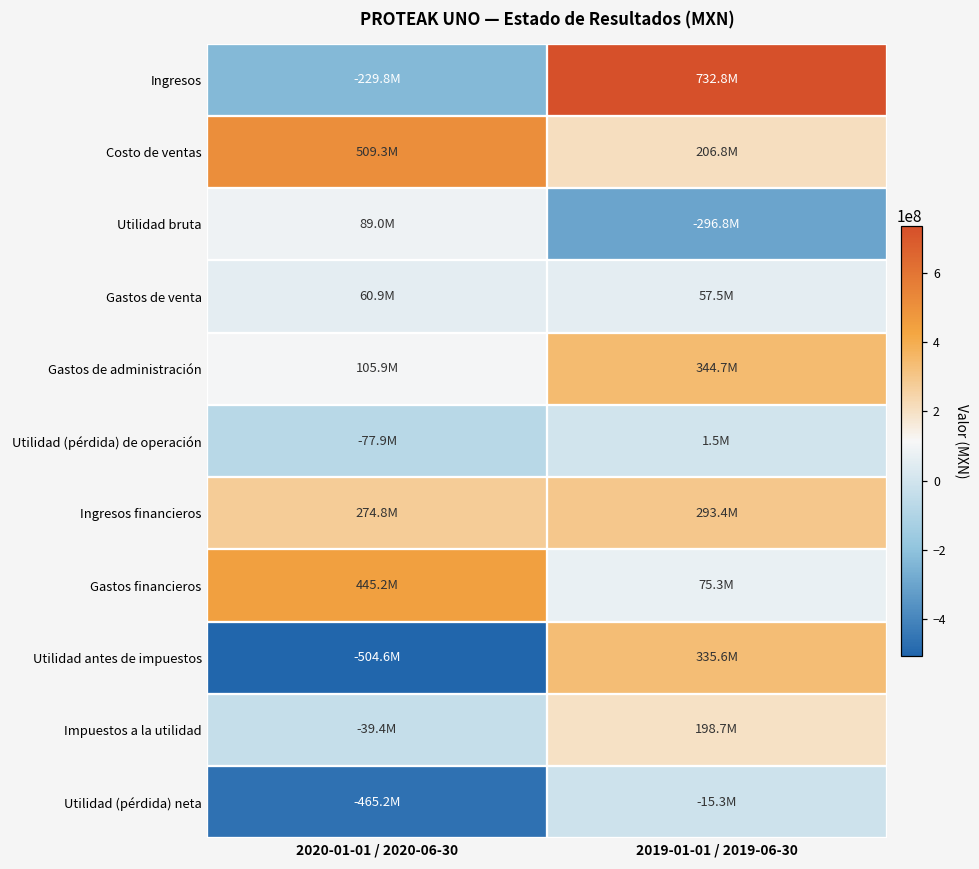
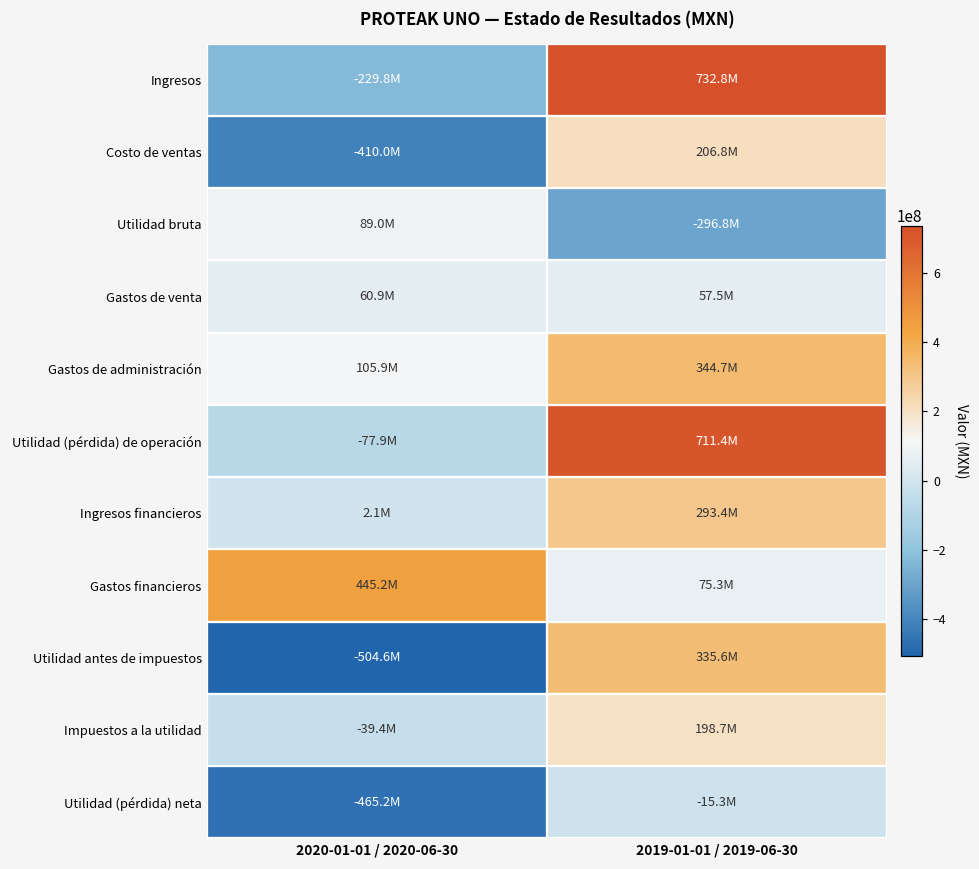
  {
    "Ingresos": {
      "2020-01-01 / 2020-06-30": "-229.8M",
      "2019-01-01 / 2019-06-30": "732.8M"
    },
    "Costo de ventas": {
-     "2020-01-01 / 2020-06-30": "509.3M",
+     "2020-01-01 / 2020-06-30": "-410.0M",
      "2019-01-01 / 2019-06-30": "206.8M"
    },
    "Utilidad bruta": {
      "2020-01-01 / 2020-06-30": "89.0M",
      "2019-01-01 / 2019-06-30": "-296.8M"
    },
    "Gastos de venta": {
      "2020-01-01 / 2020-06-30": "60.9M",
      "2019-01-01 / 2019-06-30": "57.5M"
    },
    "Gastos de administración": {
      "2020-01-01 / 2020-06-30": "105.9M",
      "2019-01-01 / 2019-06-30": "344.7M"
    },
    "Utilidad (pérdida) de operación": {
      "2020-01-01 / 2020-06-30": "-77.9M",
-     "2019-01-01 / 2019-06-30": "1.5M"
+     "2019-01-01 / 2019-06-30": "711.4M"
    },
    "Ingresos financieros": {
-     "2020-01-01 / 2020-06-30": "274.8M",
+     "2020-01-01 / 2020-06-30": "2.1M",
      "2019-01-01 / 2019-06-30": "293.4M"
    },
    "Gastos financieros": {
      "2020-01-01 / 2020-06-30": "445.2M",
      "2019-01-01 / 2019-06-30": "75.3M"
    },
    "Utilidad antes de impuestos": {
      "2020-01-01 / 2020-06-30": "-504.6M",
      "2019-01-01 / 2019-06-30": "335.6M"
    },
    "Impuestos a la utilidad": {
      "2020-01-01 / 2020-06-30": "-39.4M",
      "2019-01-01 / 2019-06-30": "198.7M"
    },
    "Utilidad (pérdida) neta": {
      "2020-01-01 / 2020-06-30": "-465.2M",
      "2019-01-01 / 2019-06-30": "-15.3M"
    }
  }
